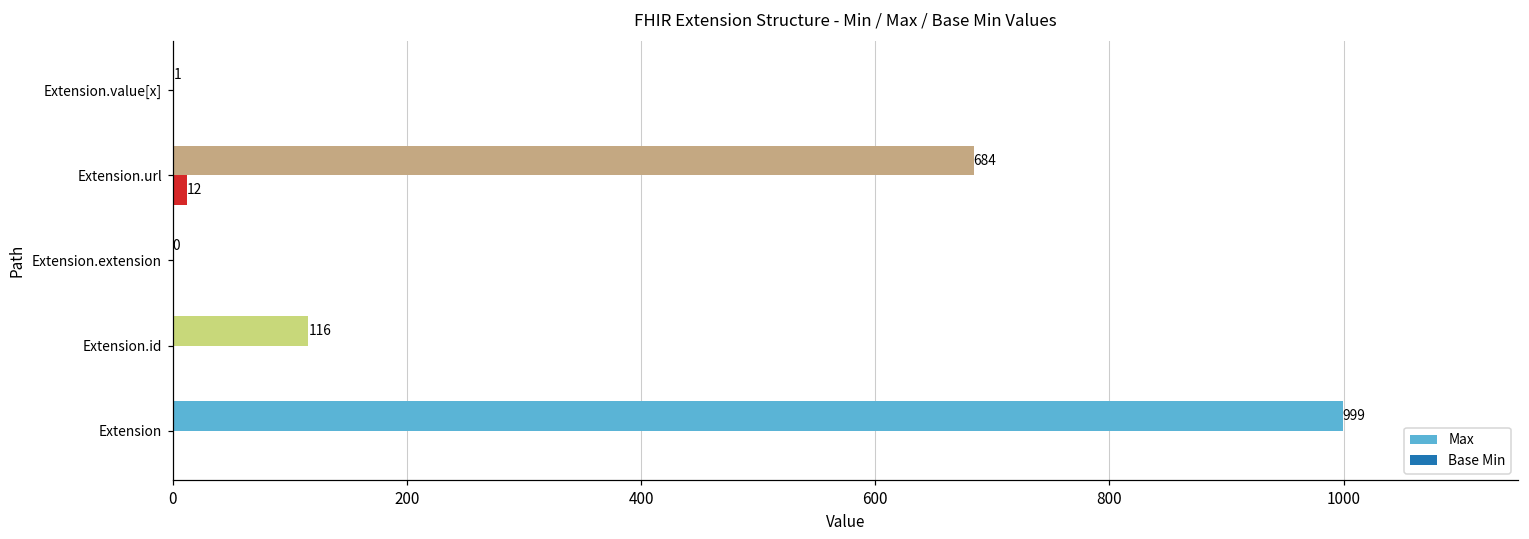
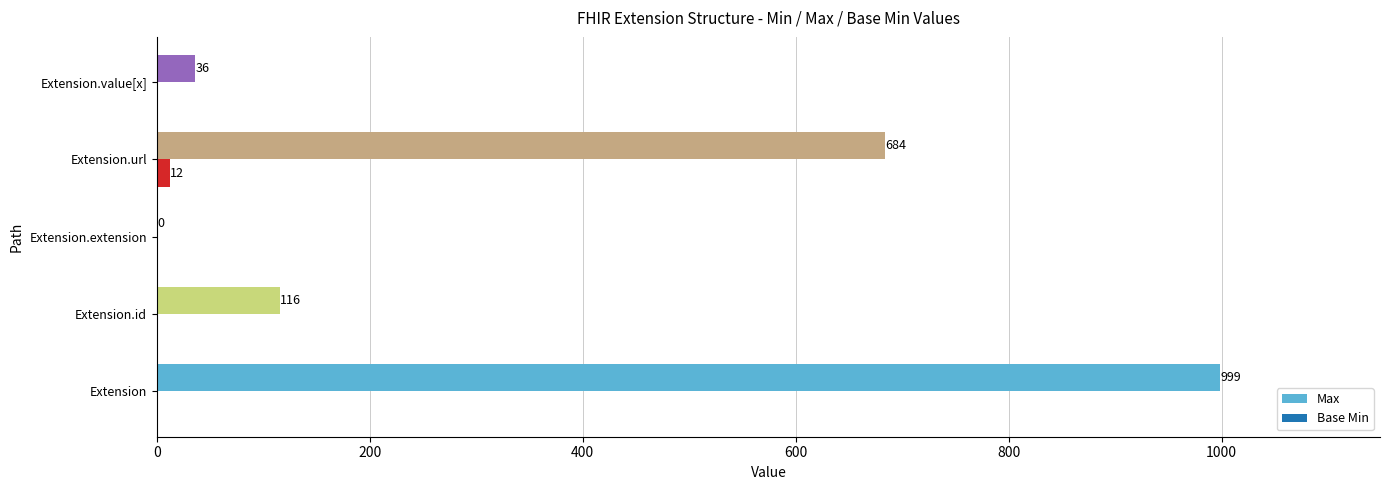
  {
    "Max": {
-     "Extension.value[x]": 1,
+     "Extension.value[x]": 36,
      "Extension.url": 684,
      "Extension.extension": 0,
      "Extension.id": 116,
      "Extension": 999
    },
    "Base Min": {
      "Extension.url": 12
    }
  }
